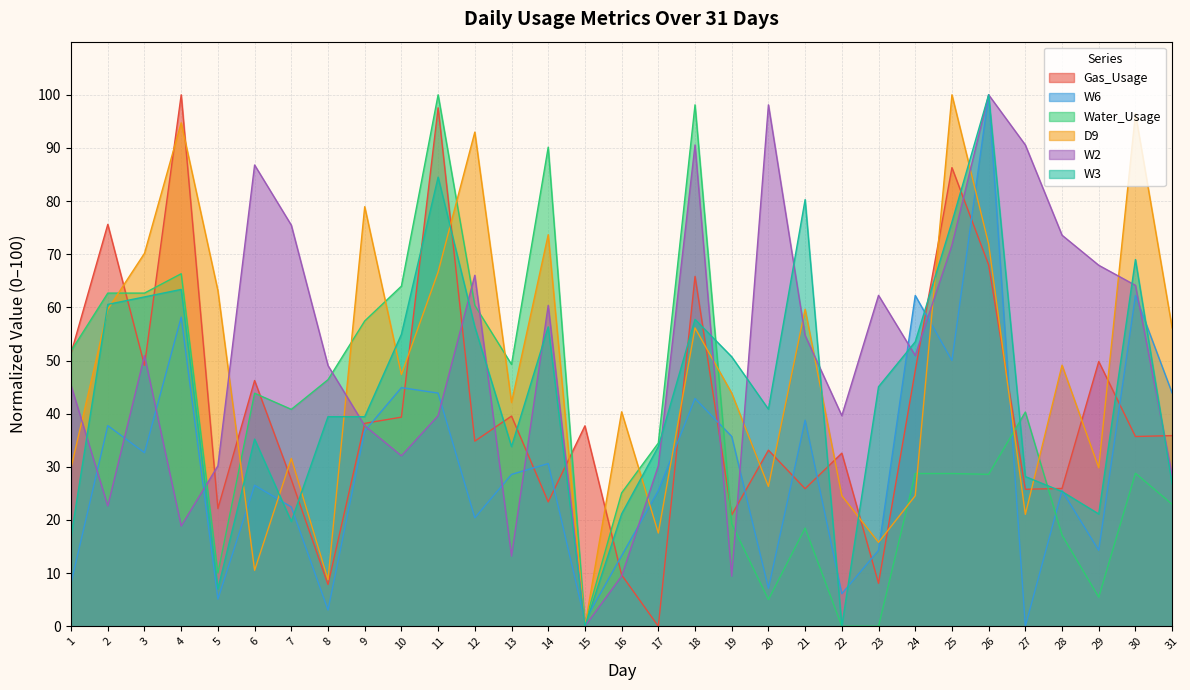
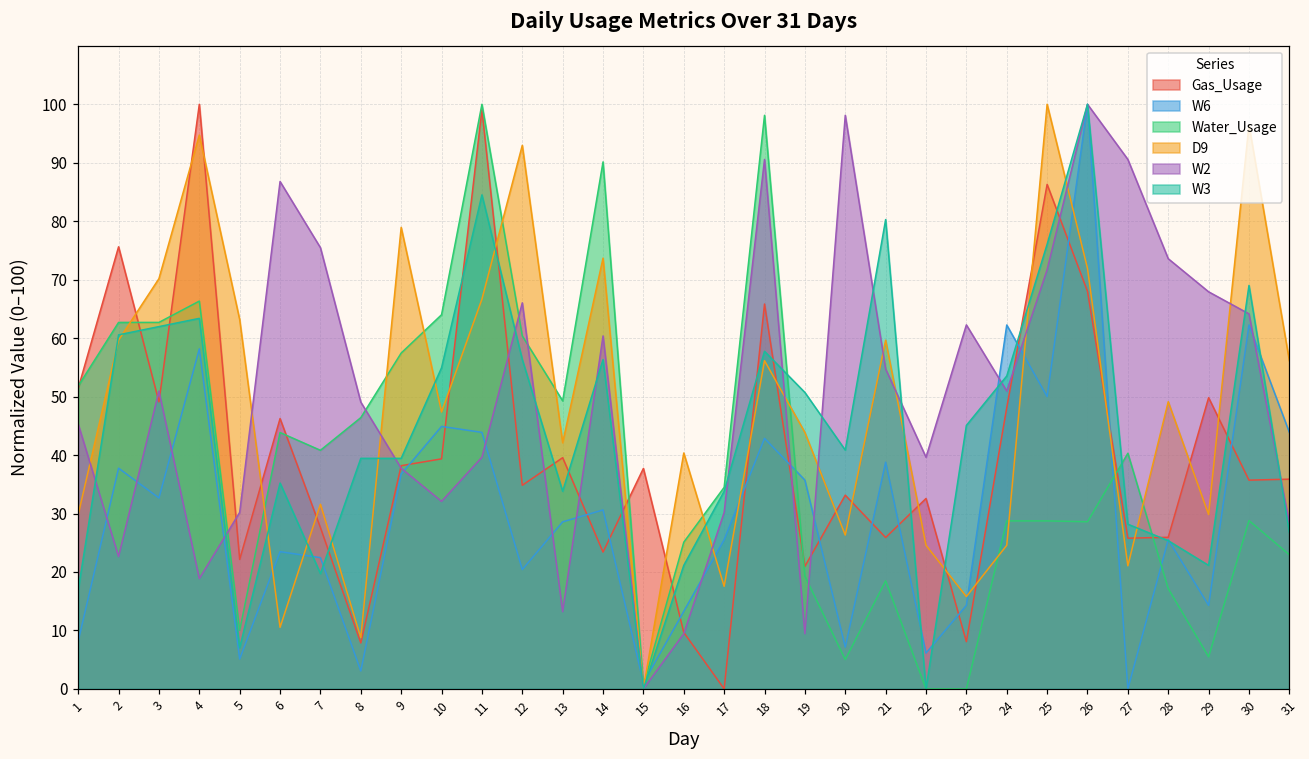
  {
    "Gas_Usage": {
      "2": 76,
      "3": 49,
      "4": 100,
      "5": 22,
      "6": 46,
      "7": 28,
      "8": 8,
      "10": 39,
-     "11": 98,
+     "11": 99,
      "12": 35,
      "13": 40,
      "14": 23,
      "15": 38,
      "17": 0,
      "18": 66,
      "19": 21,
      "20": 33,
      "21": 26,
      "22": 33,
      "23": 8,
      "24": 48,
      "25": 86,
      "26": 68,
      "27": 26,
      "29": 50,
      "30": 36,
      "31": 36
    },
    "W6": {
      "1": 8,
      "2": 38,
      "3": 33,
      "4": 58,
      "5": 5,
-     "6": 27,
+     "6": 23,
      "7": 22,
      "8": 3,
      "9": 37,
      "10": 45,
      "11": 44,
      "12": 20,
      "13": 29,
      "14": 31,
      "15": 1,
      "16": 13,
      "17": 26,
      "18": 43,
      "19": 36,
      "20": 7,
      "21": 39,
      "22": 6,
      "23": 14,
      "24": 62,
      "25": 50,
      "27": 0,
      "29": 14,
      "30": 62,
      "31": 44
    },
    "D9": {
      "1": 30,
      "2": 60,
      "3": 70,
      "4": 95,
      "5": 63,
      "6": 11,
      "7": 32,
      "8": 9,
      "9": 79,
      "10": 47,
      "11": 67,
      "12": 93,
      "13": 42,
      "14": 74,
      "16": 40,
      "17": 18,
      "18": 56,
      "19": 44,
      "20": 26,
      "21": 60,
      "22": 25,
      "23": 16,
      "24": 25,
      "25": 100,
      "26": 72,
      "27": 21,
      "28": 49,
      "29": 30,
      "31": 56
    },
    "W2": {
      "1": 45,
      "2": 23,
      "3": 51,
      "4": 19,
      "5": 30,
      "6": 87,
      "7": 75,
      "8": 49,
      "10": 32,
      "11": 40,
      "12": 66,
      "13": 13,
      "14": 60,
      "17": 30,
      "18": 91,
      "19": 9,
      "20": 98,
      "21": 55,
      "22": 40,
      "23": 62,
      "24": 51,
      "25": 72,
      "27": 91,
      "28": 74,
      "29": 68,
      "30": 64,
      "31": 28
    }
  }
